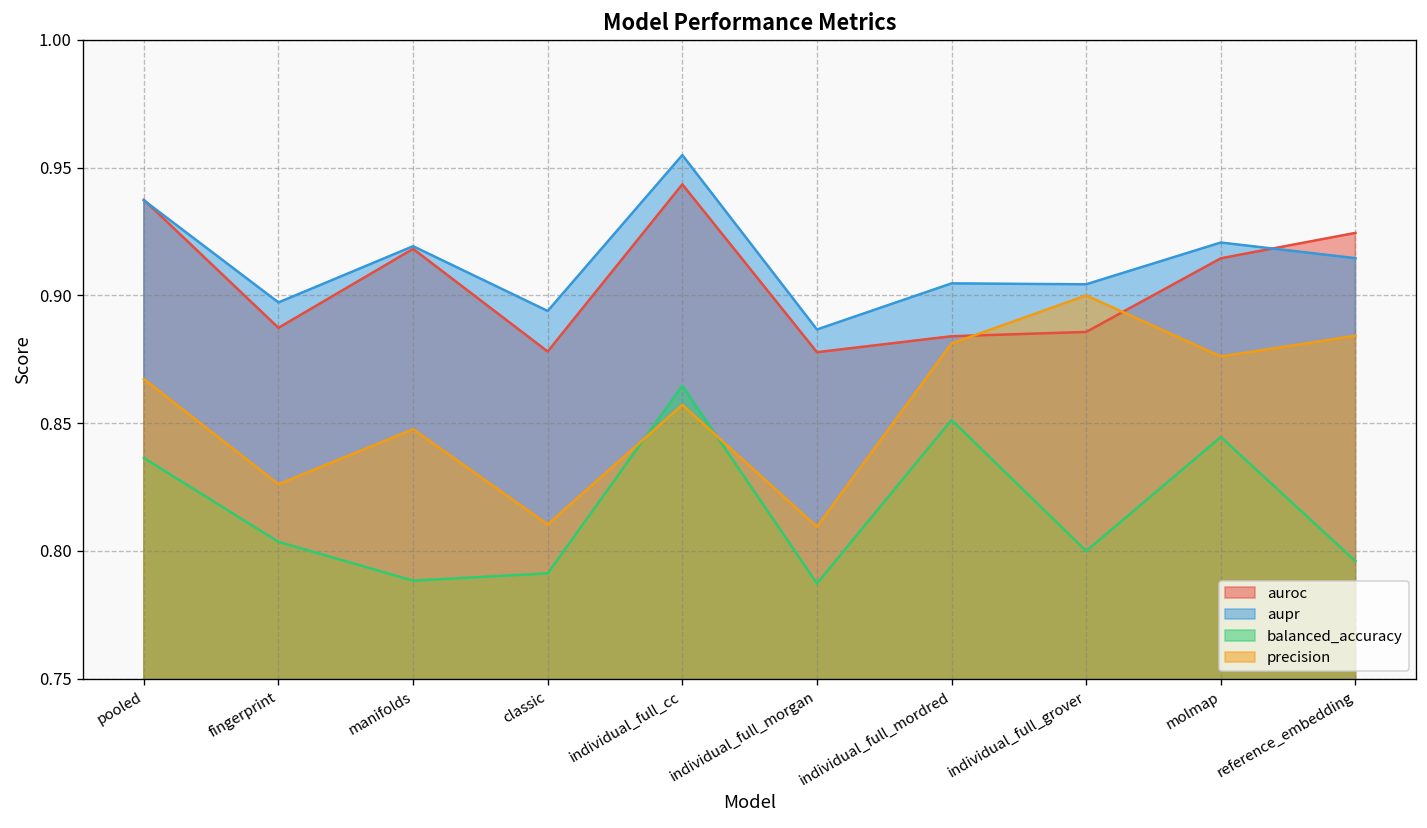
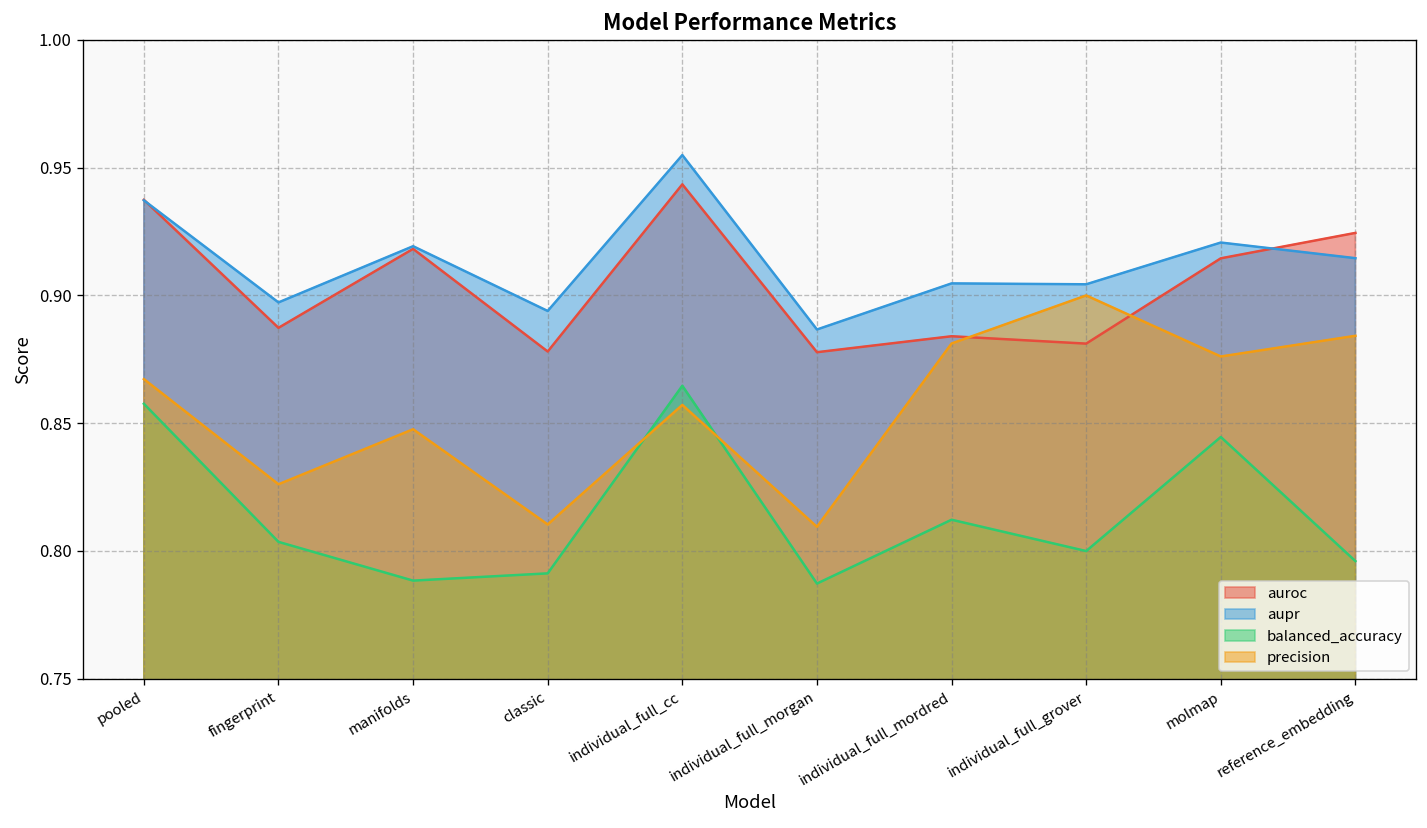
  {
    "auroc": {
      "fingerprint": 0.887,
      "classic": 0.878,
      "individual_full_cc": 0.943,
      "individual_full_morgan": 0.878,
      "individual_full_mordred": 0.884,
-     "individual_full_grover": 0.886,
+     "individual_full_grover": 0.881,
      "molmap": 0.915,
      "reference_embedding": 0.924
    },
    "aupr": {
      "fingerprint": 0.897,
      "classic": 0.894,
      "individual_full_cc": 0.955,
      "individual_full_morgan": 0.887,
      "individual_full_mordred": 0.905,
      "individual_full_grover": 0.904,
      "molmap": 0.921,
      "reference_embedding": 0.915
    },
    "balanced_accuracy": {
-     "pooled": 0.836,
+     "pooled": 0.858,
      "fingerprint": 0.804,
      "manifolds": 0.788,
      "classic": 0.791,
      "individual_full_cc": 0.865,
      "individual_full_morgan": 0.787,
-     "individual_full_mordred": 0.851,
+     "individual_full_mordred": 0.812,
      "individual_full_grover": 0.800,
      "molmap": 0.845,
      "reference_embedding": 0.796
    },
    "precision": {
      "pooled": 0.867,
      "fingerprint": 0.826,
      "manifolds": 0.848,
      "classic": 0.810,
      "individual_full_cc": 0.857,
      "individual_full_morgan": 0.809,
      "individual_full_mordred": 0.881,
      "individual_full_grover": 0.900,
      "molmap": 0.876,
      "reference_embedding": 0.884
    }
  }
